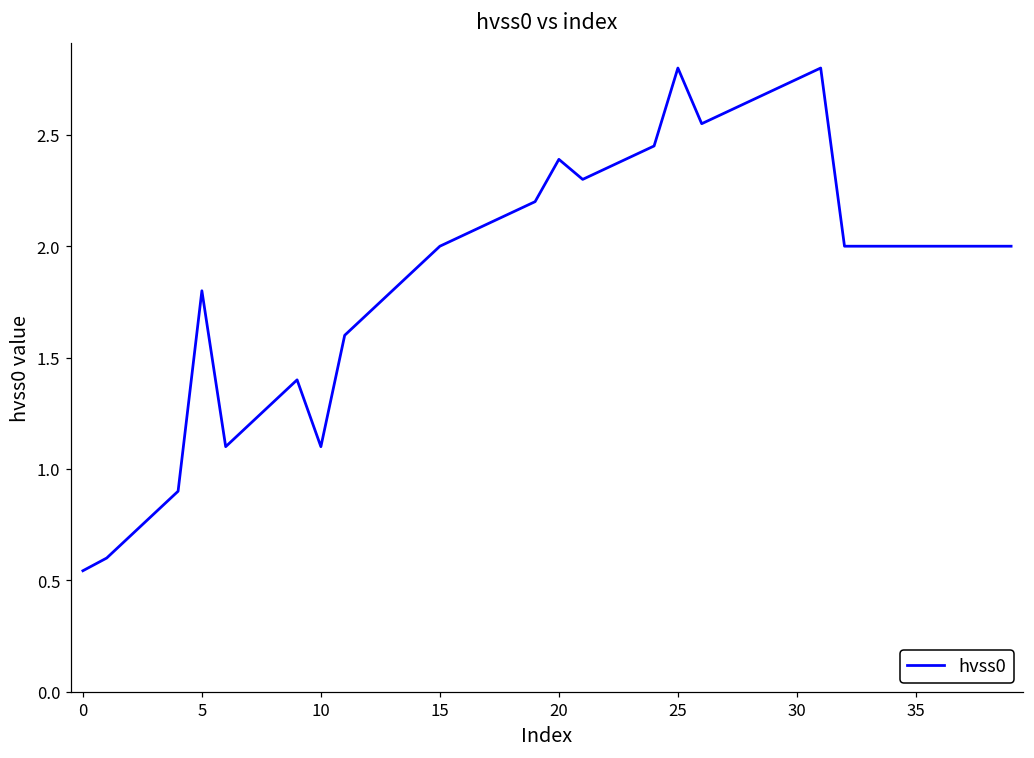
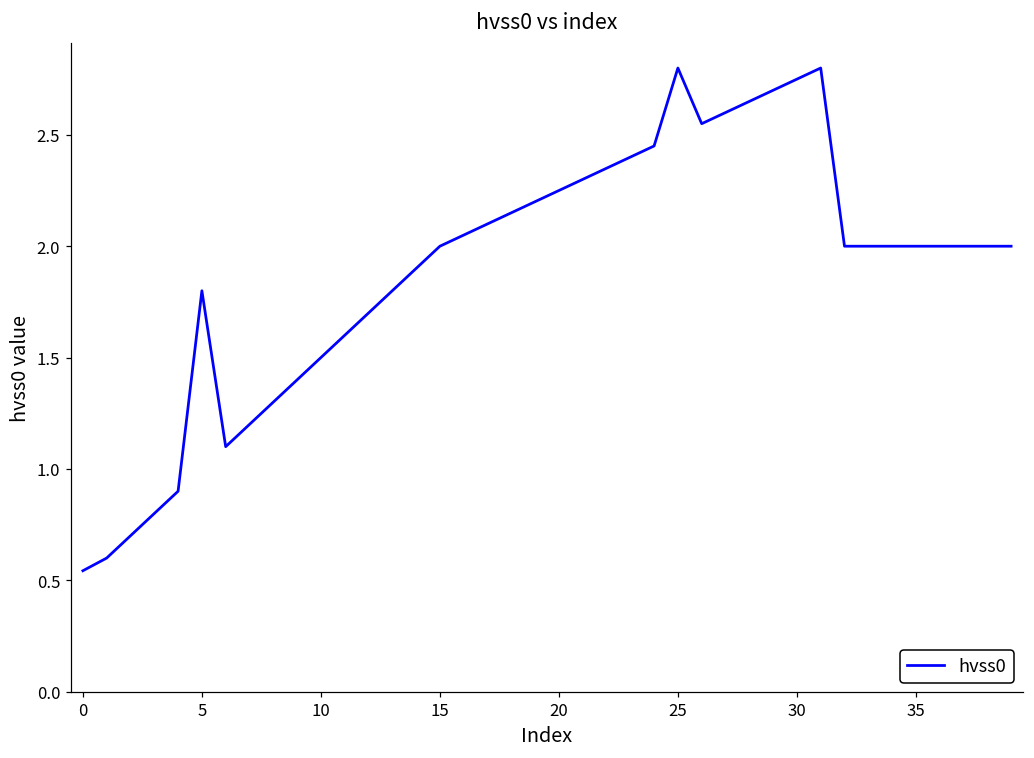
  {
    "0": 0.54,
    "5": 1.80,
-   "10": 1.1,
+   "10": 1.5,
    "15": 2.00,
-   "20": 2.39,
+   "20": 2.25,
    "25": 2.80,
    "30": 2.75,
    "35": 2.00
  }
